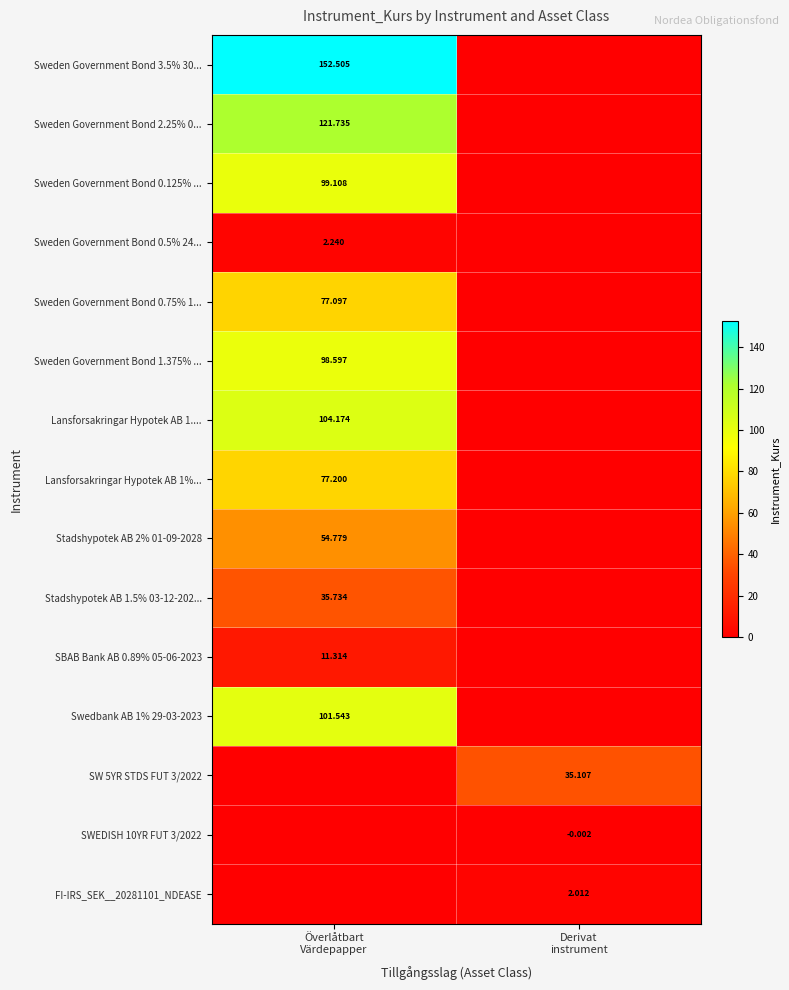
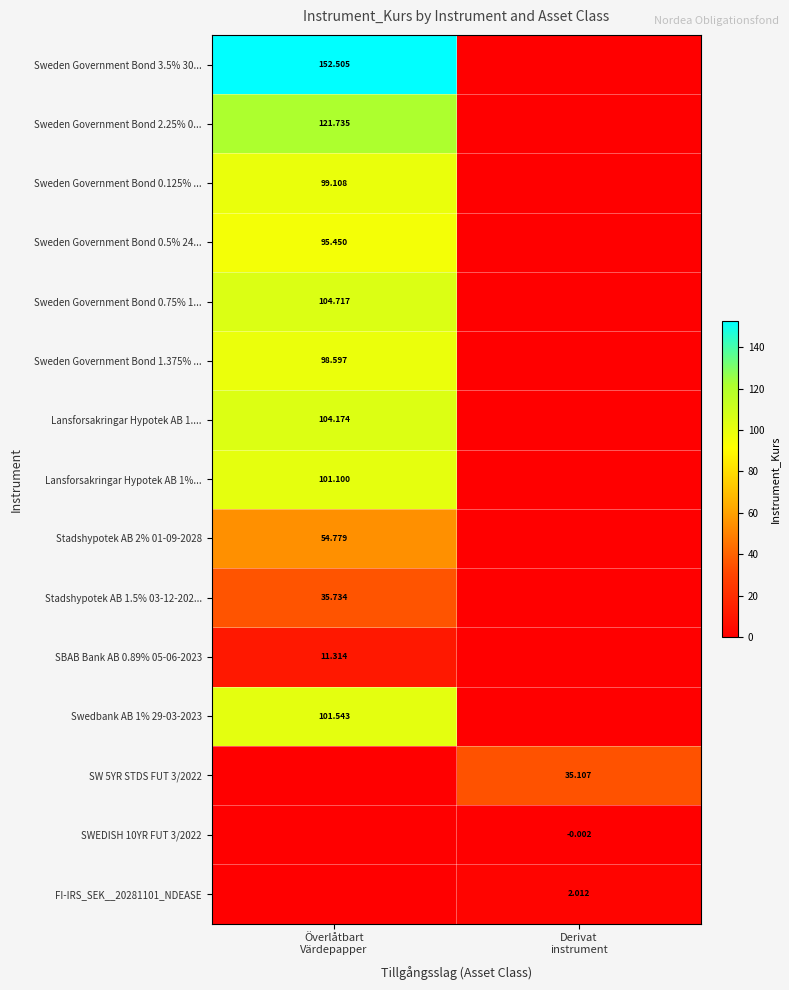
  {
    "Sweden Government Bond 3.5% 30...": {
      "Överlåtbart Värdepapper": 152.505
    },
    "Sweden Government Bond 2.25% 0...": {
      "Överlåtbart Värdepapper": 121.735
    },
    "Sweden Government Bond 0.125% ...": {
      "Överlåtbart Värdepapper": 99.108
    },
    "Sweden Government Bond 0.5% 24...": {
-     "Överlåtbart Värdepapper": 2.240
+     "Överlåtbart Värdepapper": 95.450
    },
    "Sweden Government Bond 0.75% 1...": {
-     "Överlåtbart Värdepapper": 77.097
+     "Överlåtbart Värdepapper": 104.717
    },
    "Sweden Government Bond 1.375% ...": {
      "Överlåtbart Värdepapper": 98.597
    },
    "Lansforsakringar Hypotek AB 1....": {
      "Överlåtbart Värdepapper": 104.174
    },
    "Lansforsakringar Hypotek AB 1%...": {
-     "Överlåtbart Värdepapper": 77.200
+     "Överlåtbart Värdepapper": 101.100
    },
    "Stadshypotek AB 2% 01-09-2028": {
      "Överlåtbart Värdepapper": 54.779
    },
    "Stadshypotek AB 1.5% 03-12-202...": {
      "Överlåtbart Värdepapper": 35.734
    },
    "SBAB Bank AB 0.89% 05-06-2023": {
      "Överlåtbart Värdepapper": 11.314
    },
    "Swedbank AB 1% 29-03-2023": {
      "Överlåtbart Värdepapper": 101.543
    },
    "SW 5YR STDS FUT 3/2022": {
      "Derivat instrument": 35.107
    },
    "SWEDISH 10YR FUT 3/2022": {
      "Derivat instrument": -0.002
    },
    "FI-IRS_SEK__20281101_NDEASE": {
      "Derivat instrument": 2.012
    }
  }
